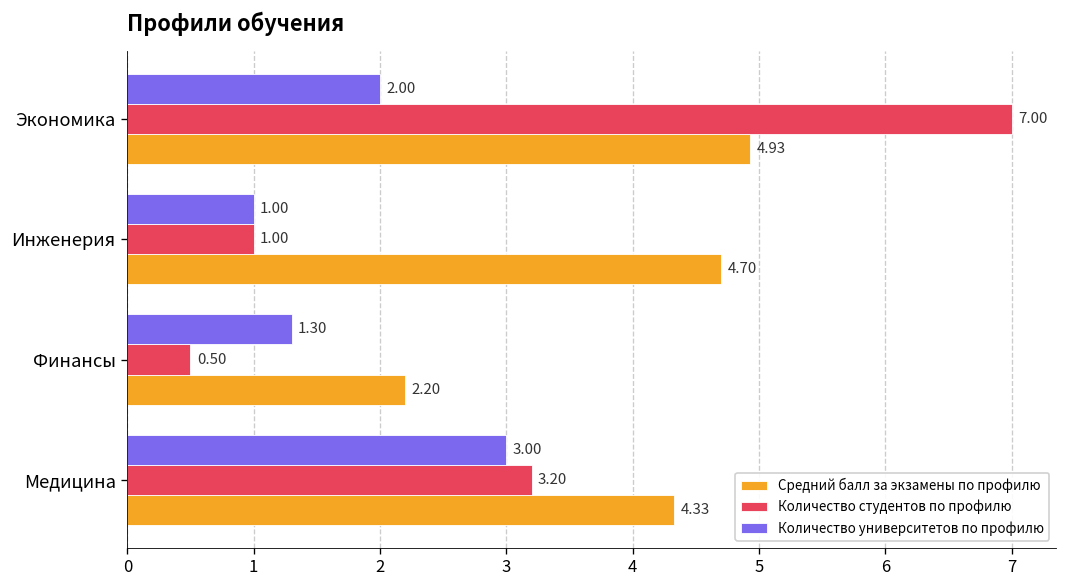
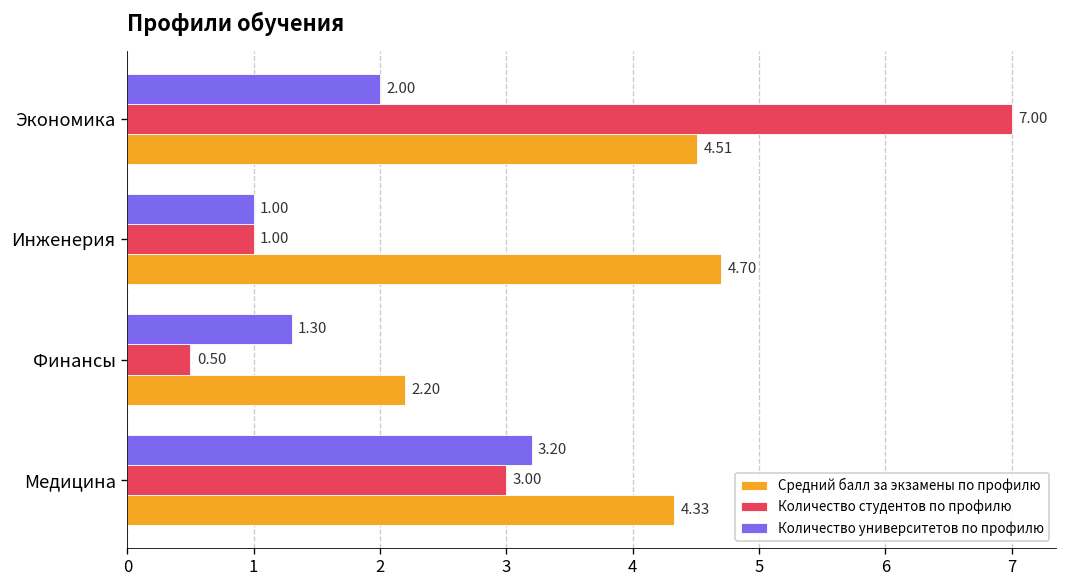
  {
    "Средний балл за экзамены по профилю": {
-     "Экономика": 4.93,
+     "Экономика": 4.51,
      "Инженерия": 4.70,
      "Финансы": 2.20,
      "Медицина": 4.33
    },
    "Количество студентов по профилю": {
      "Экономика": 7.00,
      "Инженерия": 1.00,
      "Финансы": 0.50,
-     "Медицина": 3.20
+     "Медицина": 3.00
    },
    "Количество университетов по профилю": {
      "Экономика": 2.00,
      "Инженерия": 1.00,
      "Финансы": 1.30,
-     "Медицина": 3.00
+     "Медицина": 3.20
    }
  }
